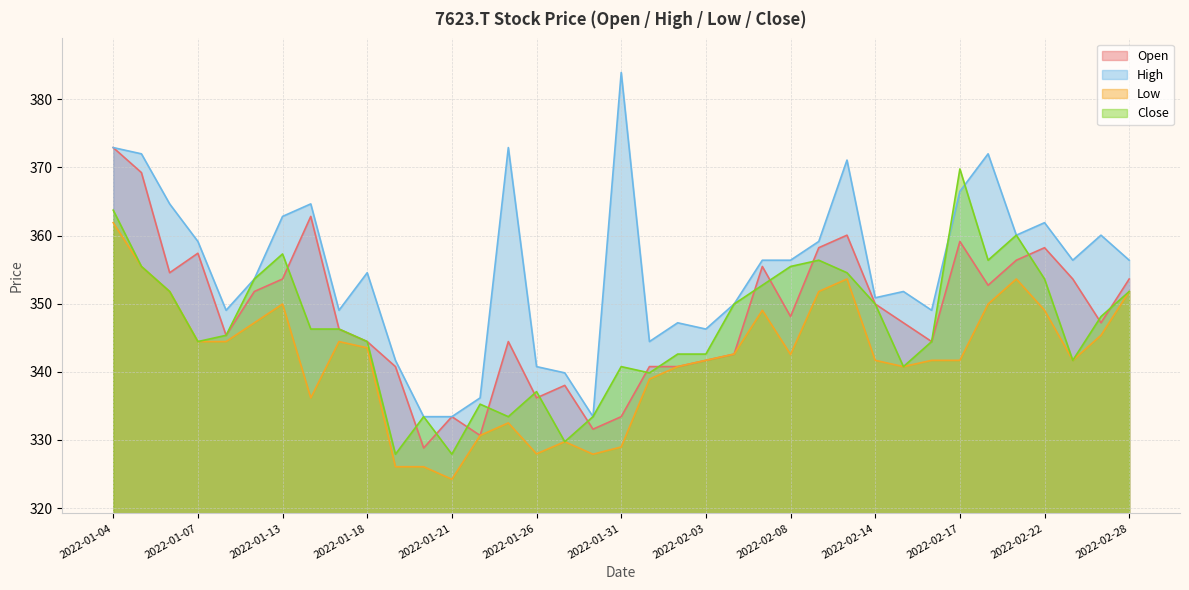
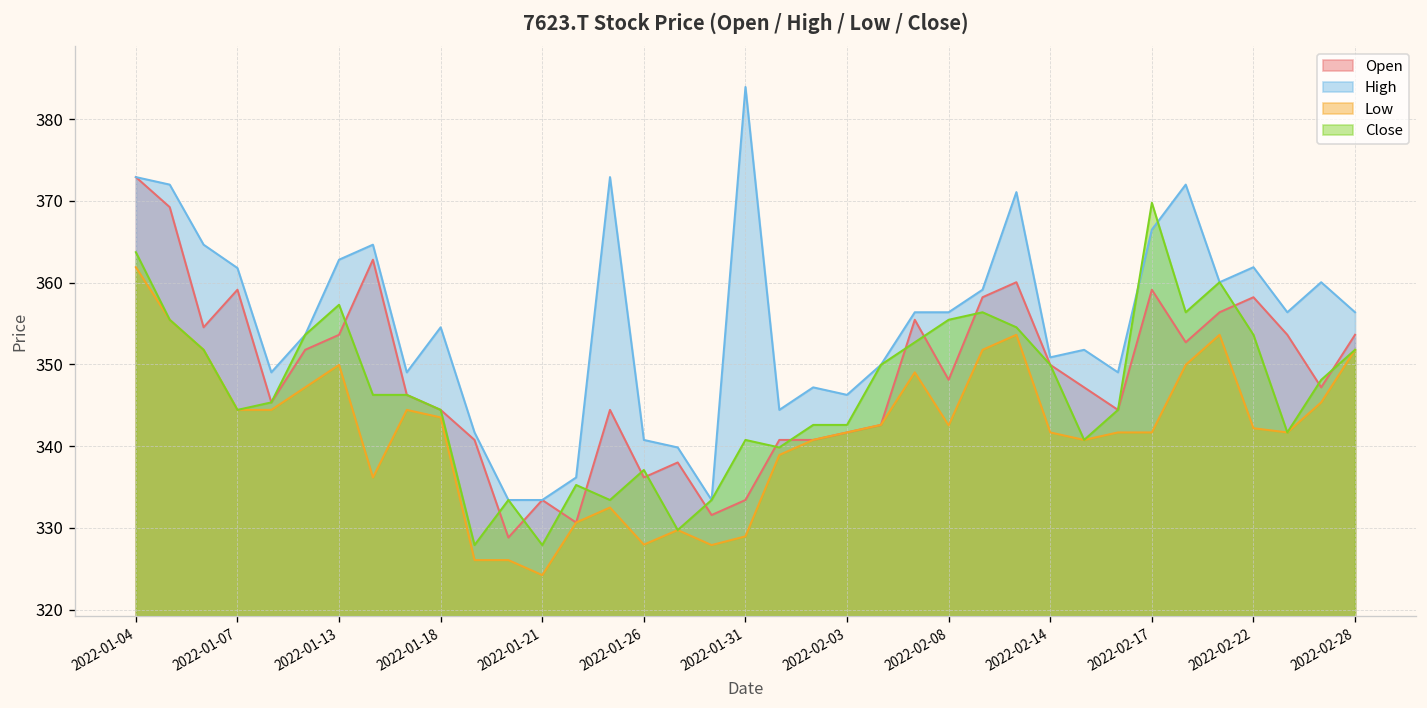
  {
    "Open": {
-     "2022-01-07": 357,
+     "2022-01-07": 359,
      "2022-01-13": 354,
      "2022-01-26": 336,
      "2022-01-31": 333,
      "2022-02-08": 348,
      "2022-02-17": 359,
      "2022-02-22": 358,
      "2022-02-28": 354
    },
    "High": {
-     "2022-01-07": 359,
+     "2022-01-07": 362,
      "2022-01-13": 363,
      "2022-01-18": 355,
      "2022-01-26": 341,
      "2022-01-31": 384,
      "2022-02-03": 346,
      "2022-02-08": 356,
      "2022-02-14": 351,
      "2022-02-17": 366,
      "2022-02-22": 362,
      "2022-02-28": 356
    },
    "Low": {
      "2022-01-04": 362,
      "2022-01-13": 350,
      "2022-01-18": 344,
      "2022-01-21": 324,
      "2022-01-26": 328,
      "2022-01-31": 329,
      "2022-02-08": 343,
      "2022-02-14": 342,
      "2022-02-17": 342,
-     "2022-02-22": 349
+     "2022-02-22": 342
    },
    "Close": {
      "2022-01-04": 364,
      "2022-01-13": 357,
      "2022-01-21": 328,
      "2022-01-26": 337,
      "2022-01-31": 341,
      "2022-02-03": 343,
      "2022-02-08": 355,
      "2022-02-17": 370,
      "2022-02-22": 354
    }
  }
